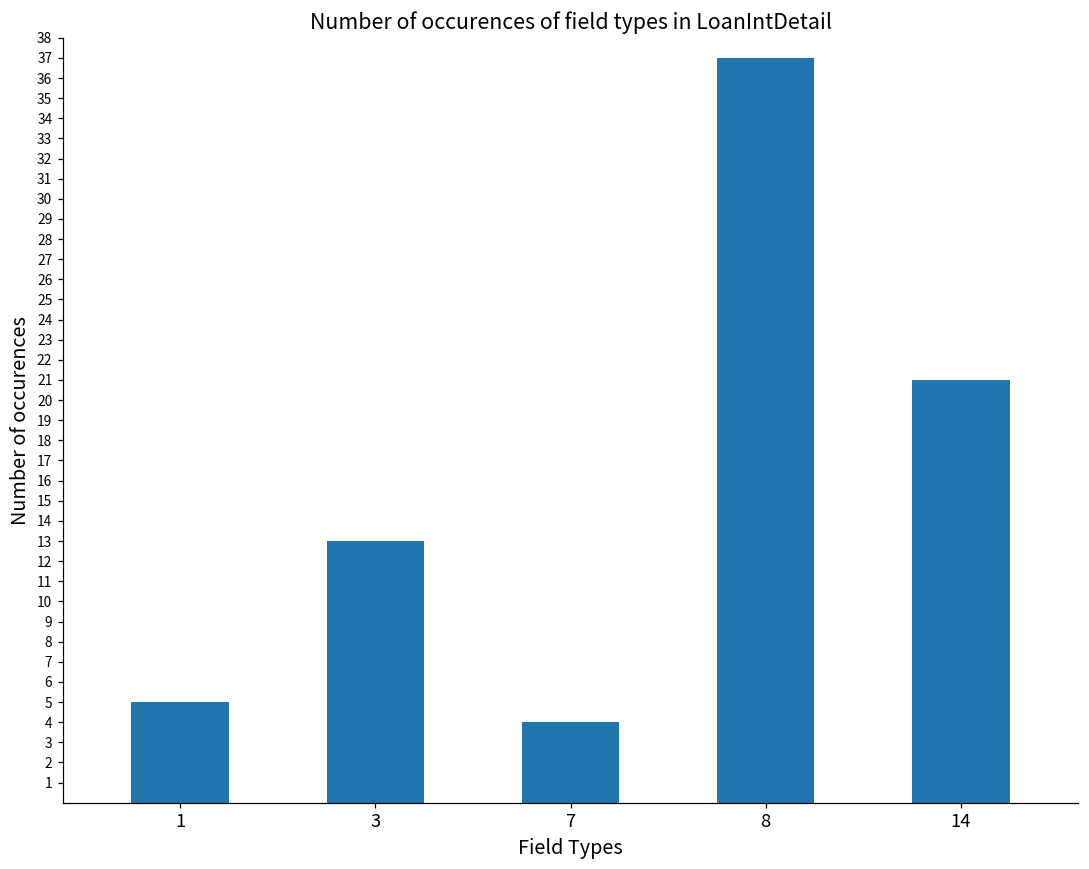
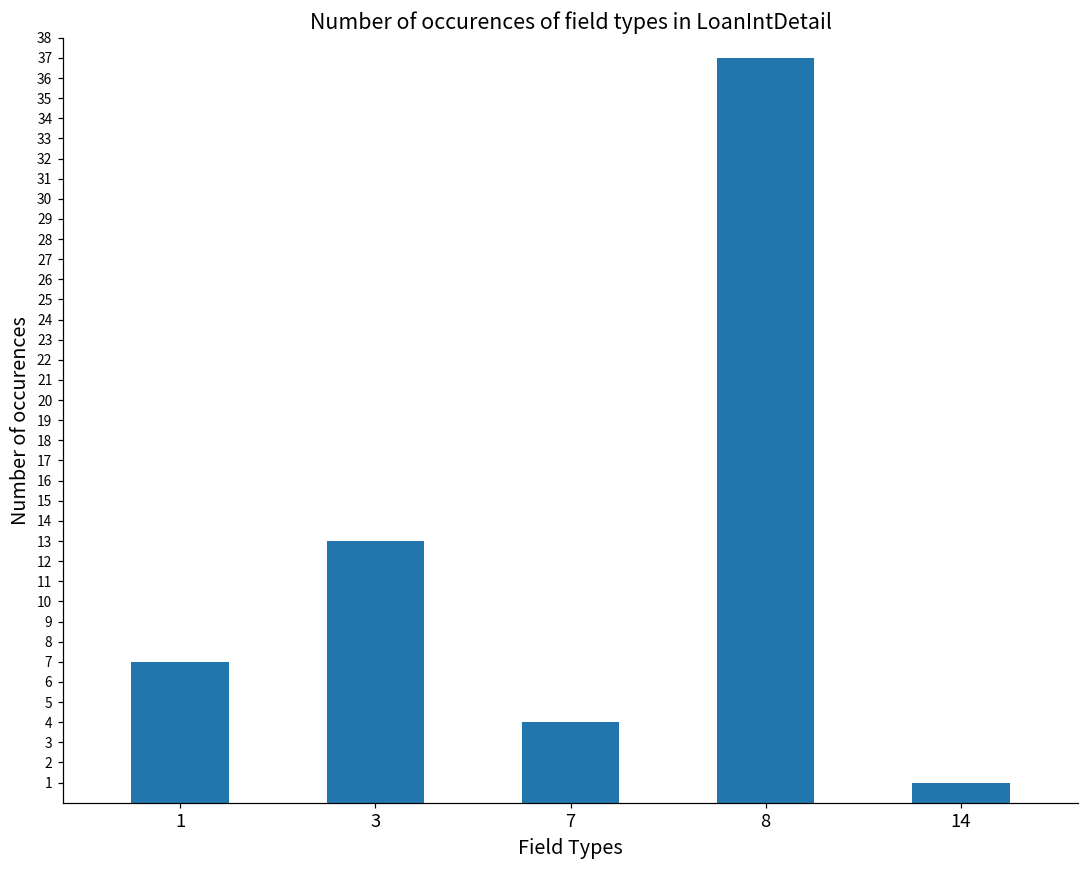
  {
-   "1": 5,
+   "1": 7,
    "3": 13,
    "7": 4,
    "8": 37,
-   "14": 21
+   "14": 1
  }
